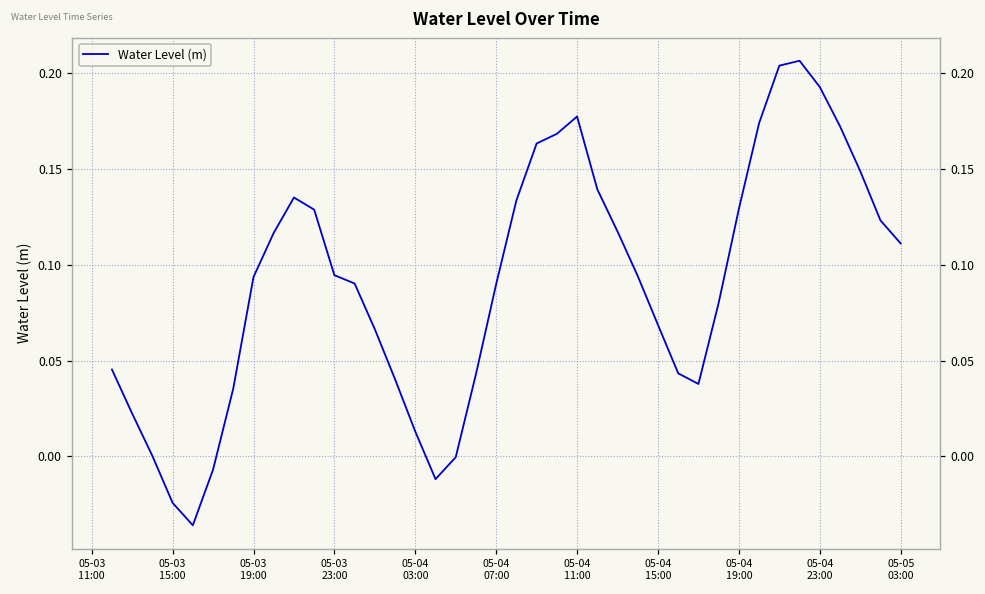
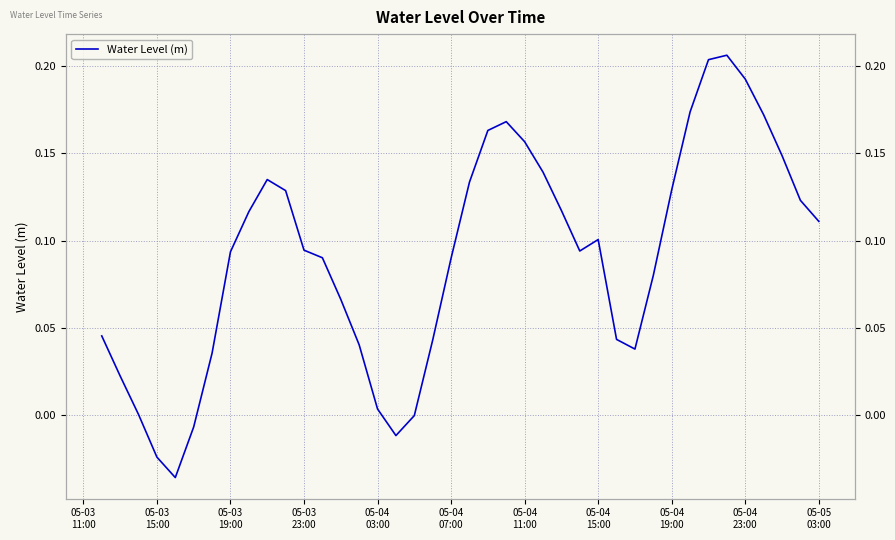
  {
    "05-03 15:00": -0.024,
    "05-03 19:00": 0.094,
    "05-03 23:00": 0.095,
-   "05-04 03:00": 0.013,
+   "05-04 03:00": 0.003,
    "05-04 07:00": 0.090,
-   "05-04 11:00": 0.177,
-   "05-04 15:00": 0.069,
+   "05-04 11:00": 0.157,
+   "05-04 15:00": 0.101,
    "05-04 19:00": 0.129,
    "05-04 23:00": 0.193,
    "05-05 03:00": 0.111
  }
